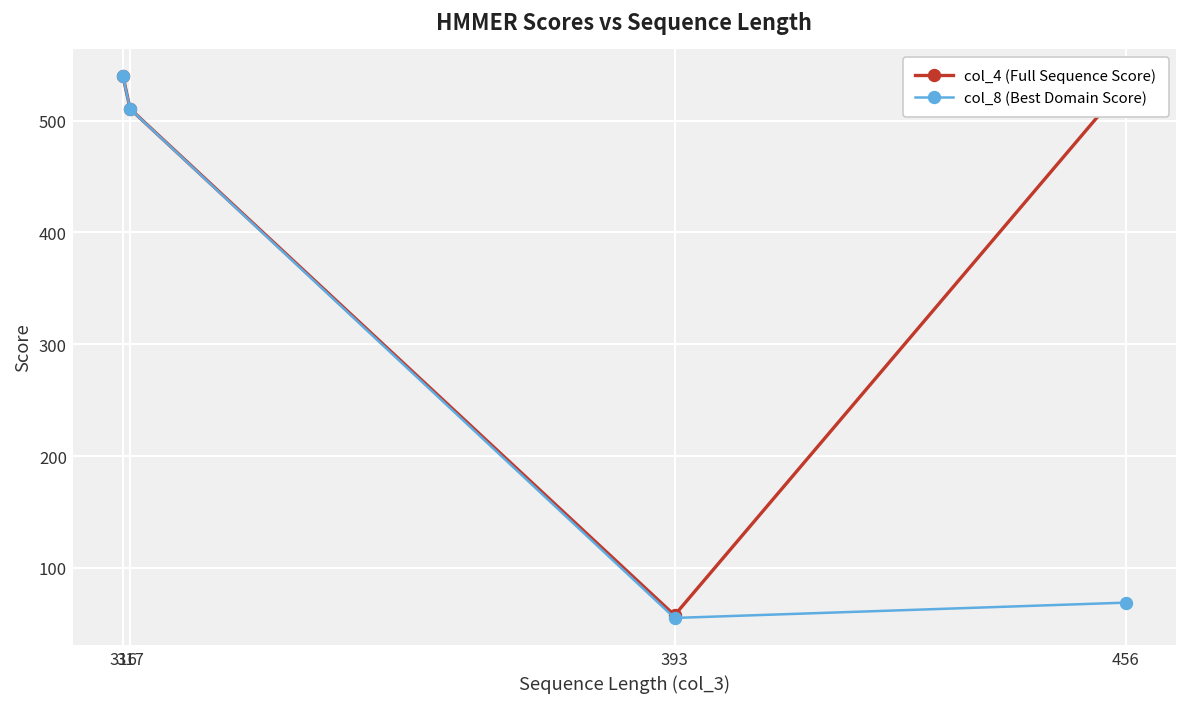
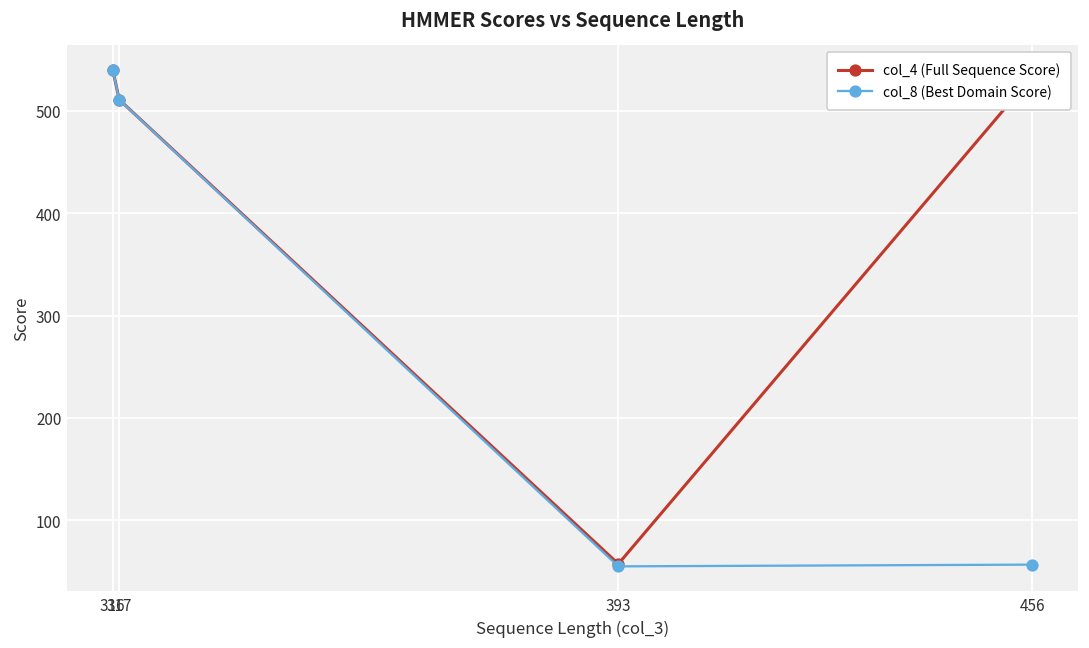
  {
    "col_8 (Best Domain Score)": {
-     "456": 70
+     "456": 60
    }
  }
